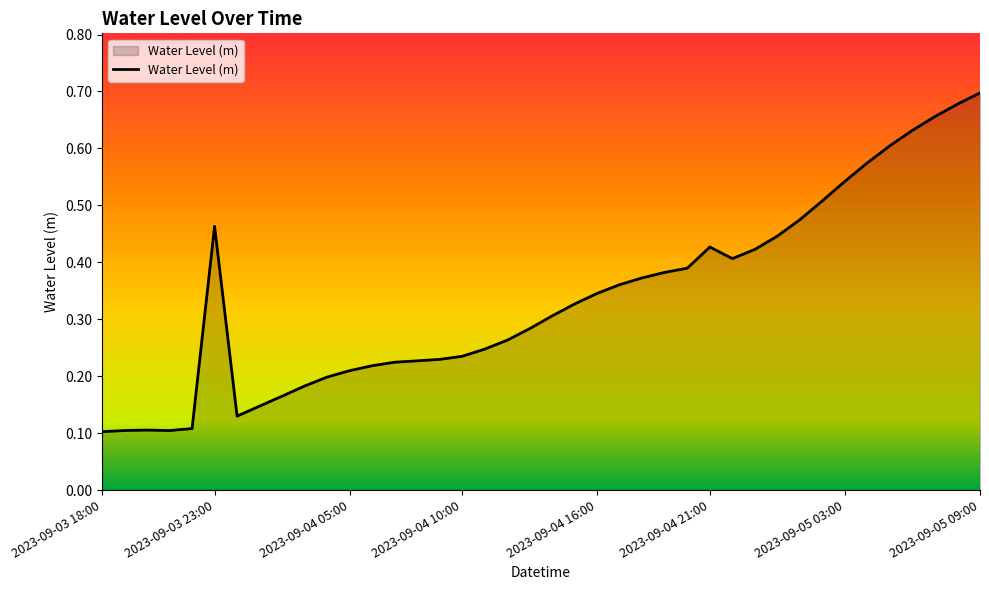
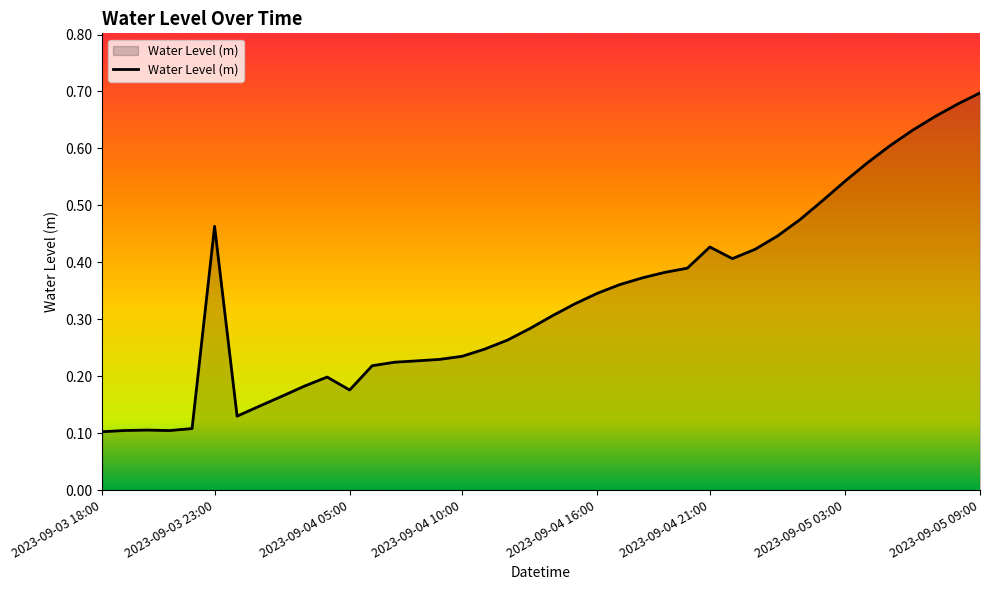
  {
    "2023-09-03 18:00": 0.10,
    "2023-09-03 23:00": 0.46,
-   "2023-09-04 05:00": 0.21,
+   "2023-09-04 05:00": 0.18,
    "2023-09-04 10:00": 0.23,
    "2023-09-04 16:00": 0.35,
    "2023-09-04 21:00": 0.43,
    "2023-09-05 03:00": 0.54,
    "2023-09-05 09:00": 0.70
  }
